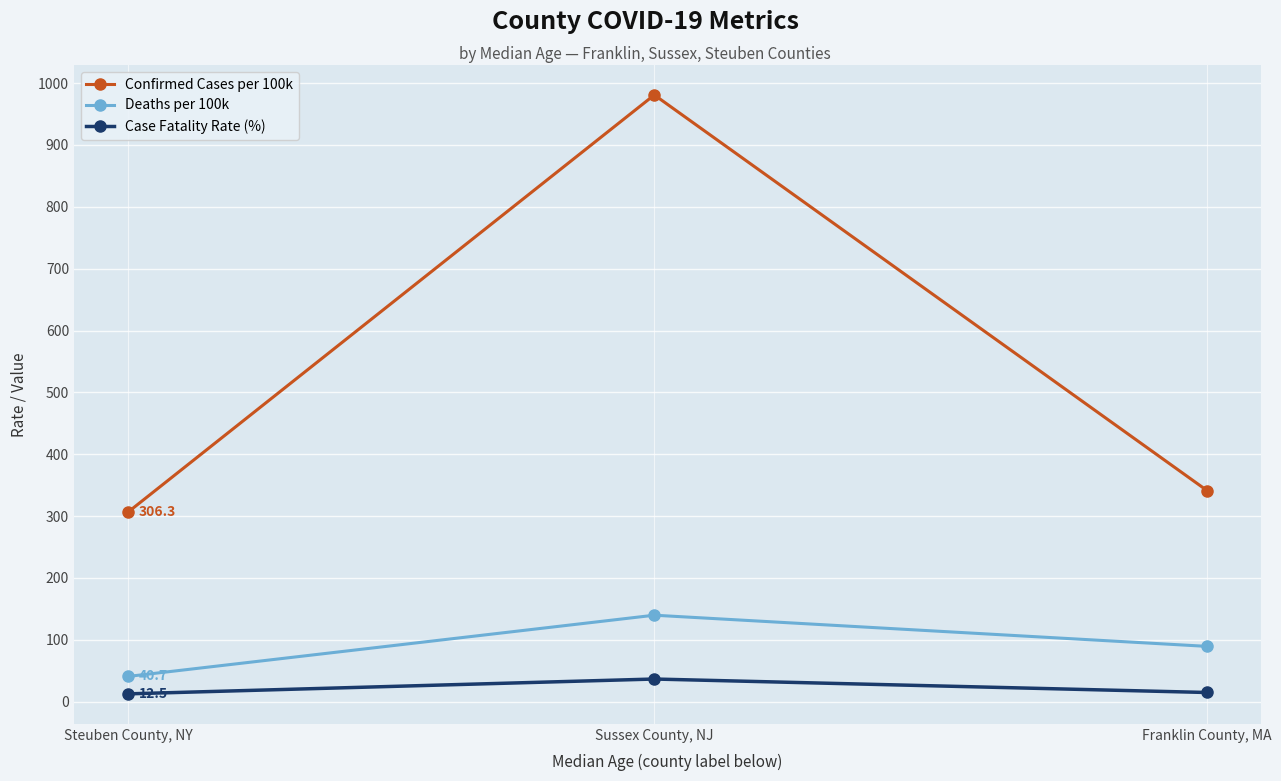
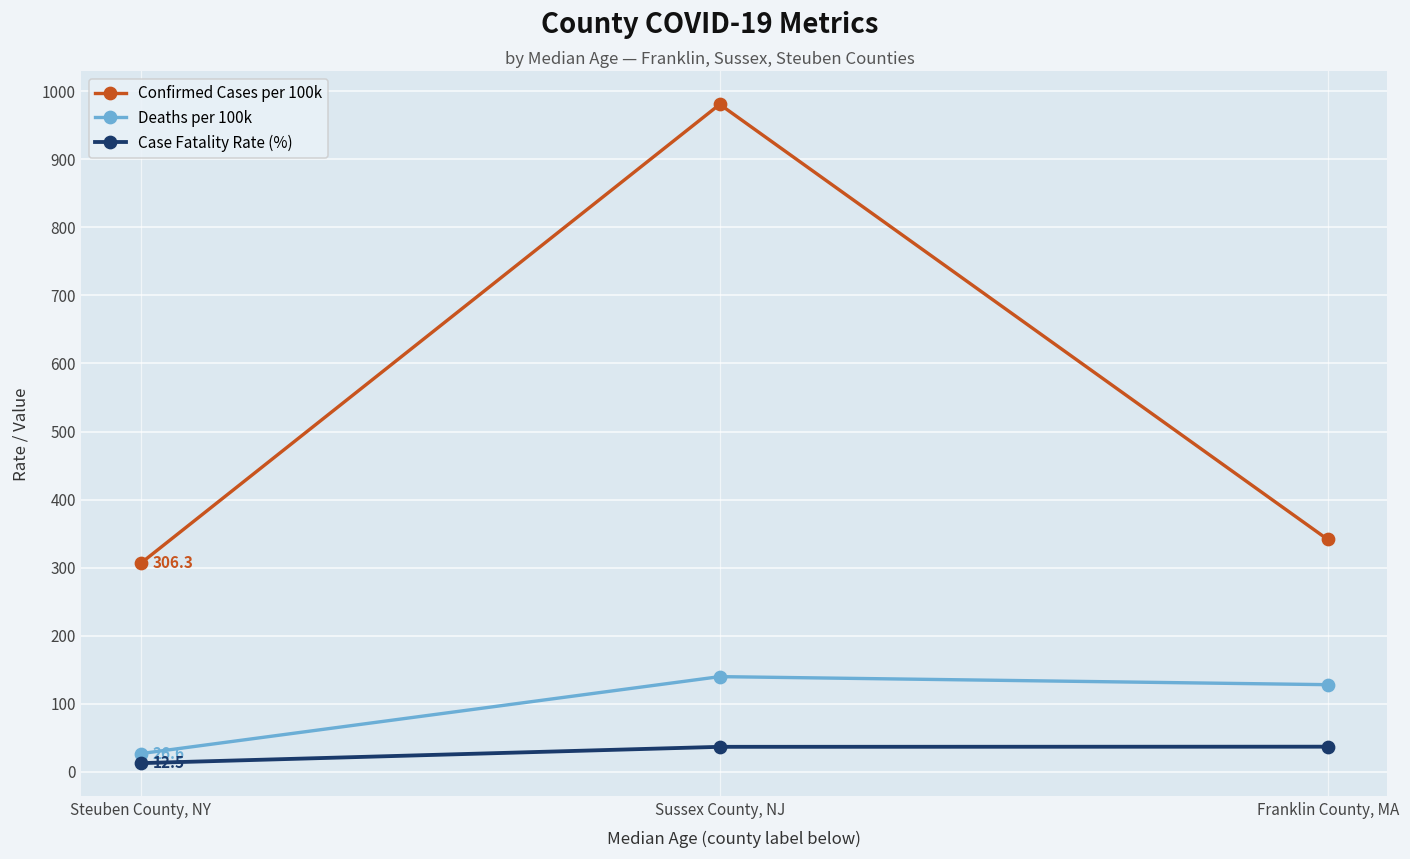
  {
    "Confirmed Cases per 100k": {
      "Steuben County, NY": 306.3
    },
    "Deaths per 100k": {
-     "Steuben County, NY": 40.7,
-     "Franklin County, MA": 90
+     "Steuben County, NY": 26.6,
+     "Franklin County, MA": 130
    },
    "Case Fatality Rate (%)": {
      "Sussex County, NJ": 40,
-     "Franklin County, MA": 10
+     "Franklin County, MA": 40
    }
  }
